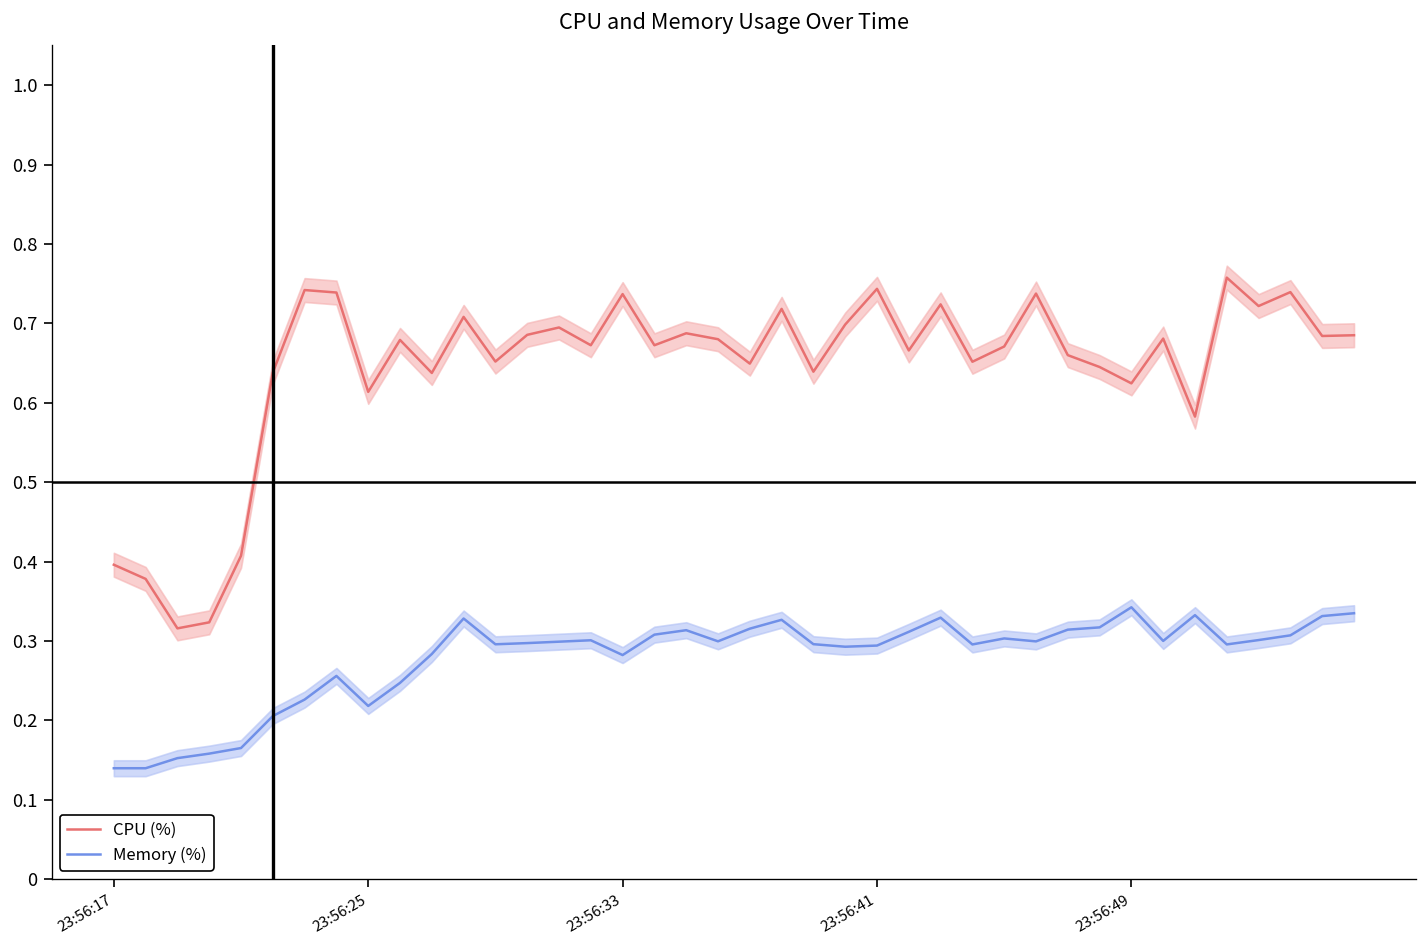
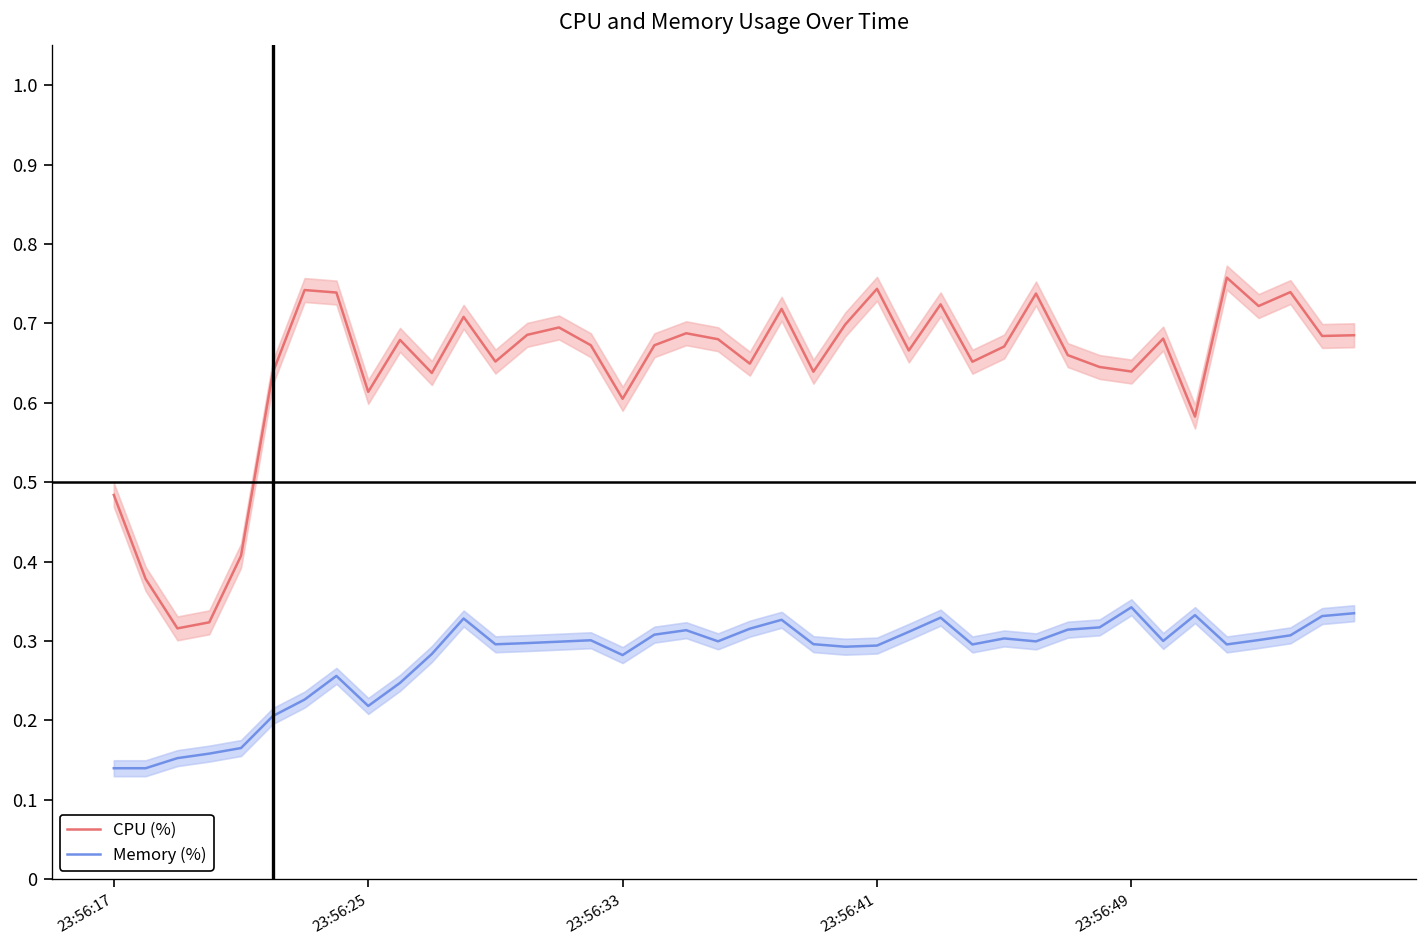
  {
    "CPU (%)": {
-     "23:56:17": 0.40,
+     "23:56:17": 0.48,
      "23:56:25": 0.61,
-     "23:56:33": 0.74,
+     "23:56:33": 0.60,
      "23:56:41": 0.74,
-     "23:56:49": 0.62
+     "23:56:49": 0.64
    },
    "Memory (%)": {
      "23:56:17": 0.14,
      "23:56:25": 0.22,
      "23:56:33": 0.28,
      "23:56:41": 0.29,
      "23:56:49": 0.34
    }
  }
